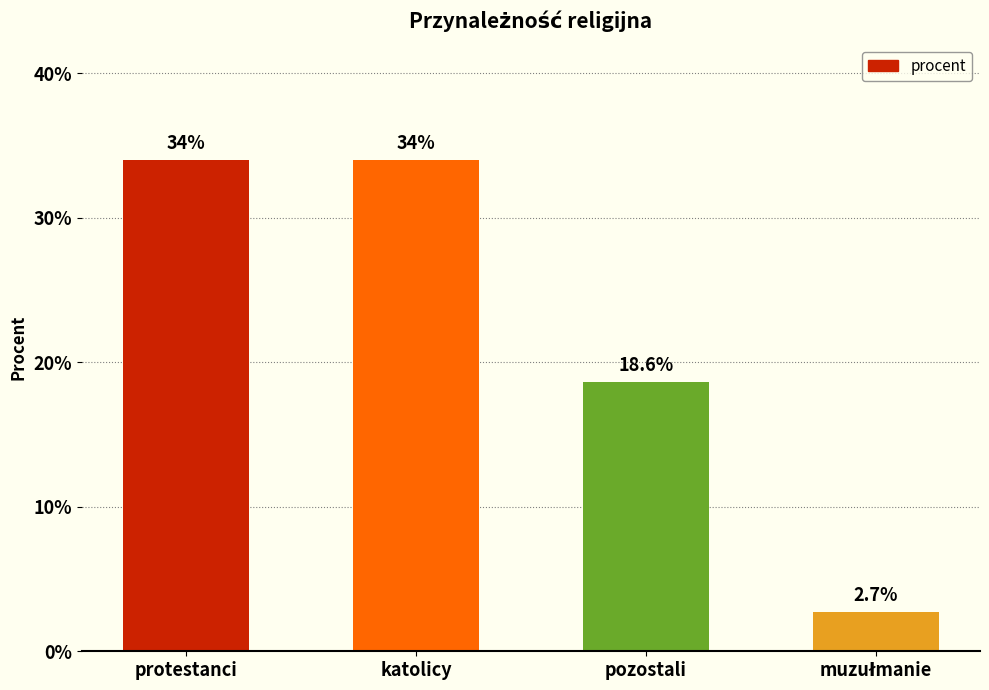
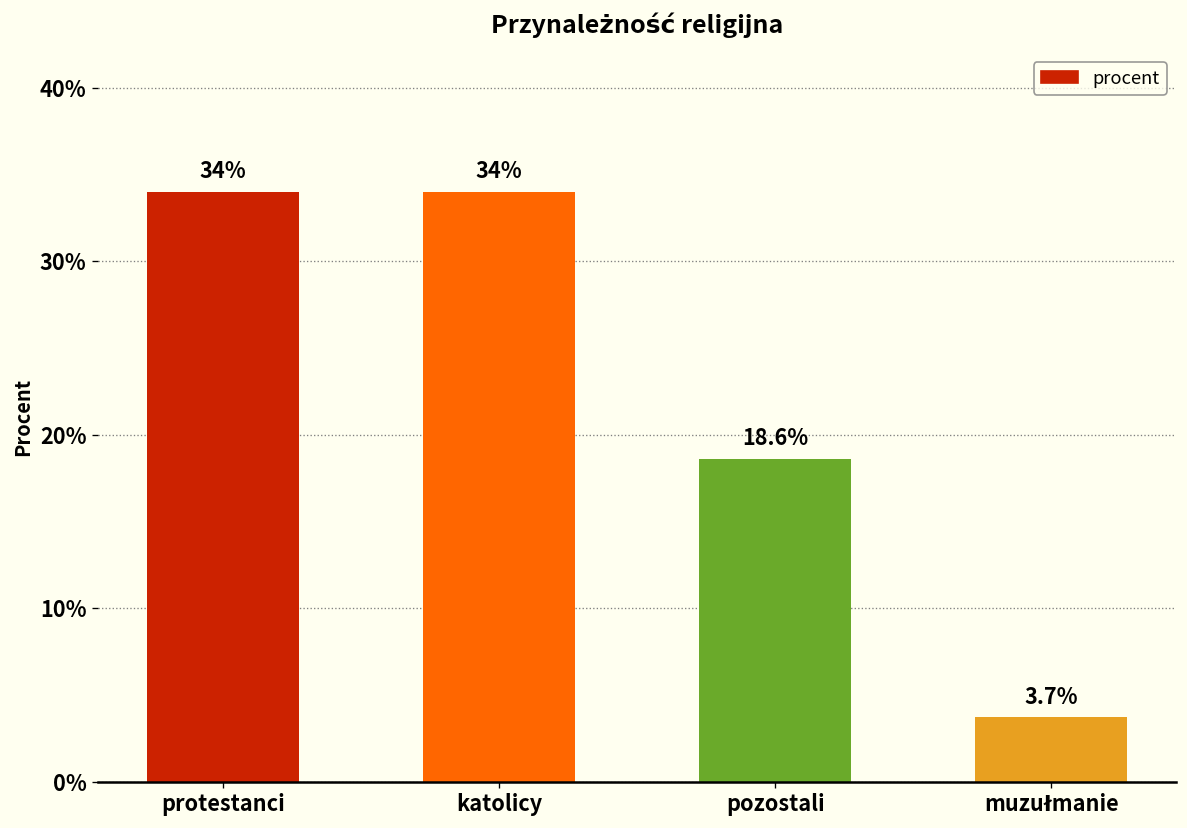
  {
    "protestanci": "34%",
    "katolicy": "34%",
    "pozostali": "18.6%",
-   "muzułmanie": "2.7%"
+   "muzułmanie": "3.7%"
  }
